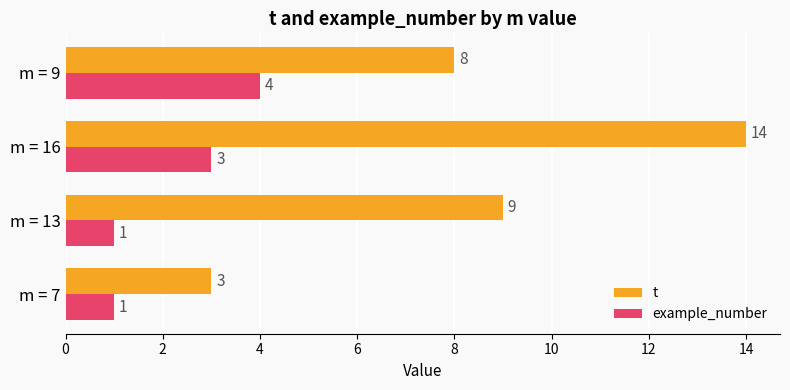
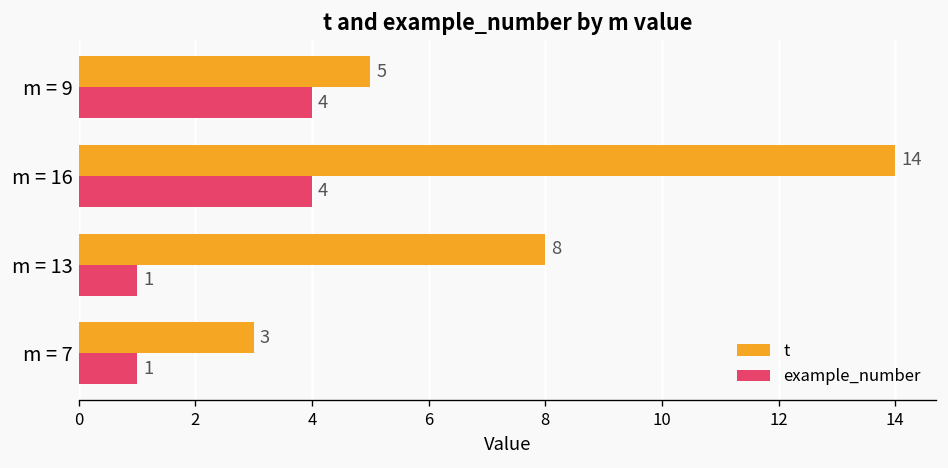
  {
    "t": {
-     "m = 9": 8,
+     "m = 9": 5,
      "m = 16": 14,
-     "m = 13": 9,
+     "m = 13": 8,
      "m = 7": 3
    },
    "example_number": {
      "m = 9": 4,
-     "m = 16": 3,
+     "m = 16": 4,
      "m = 13": 1,
      "m = 7": 1
    }
  }
